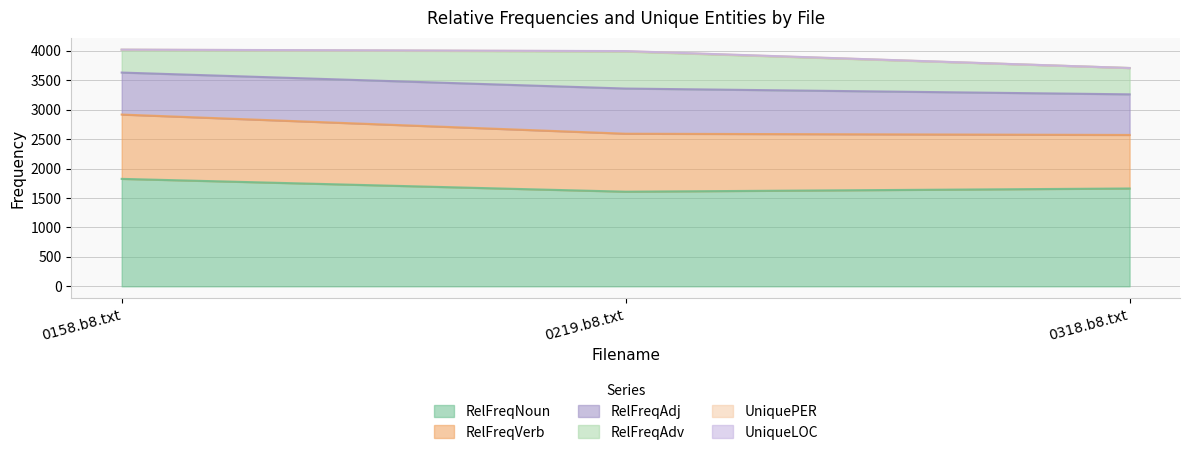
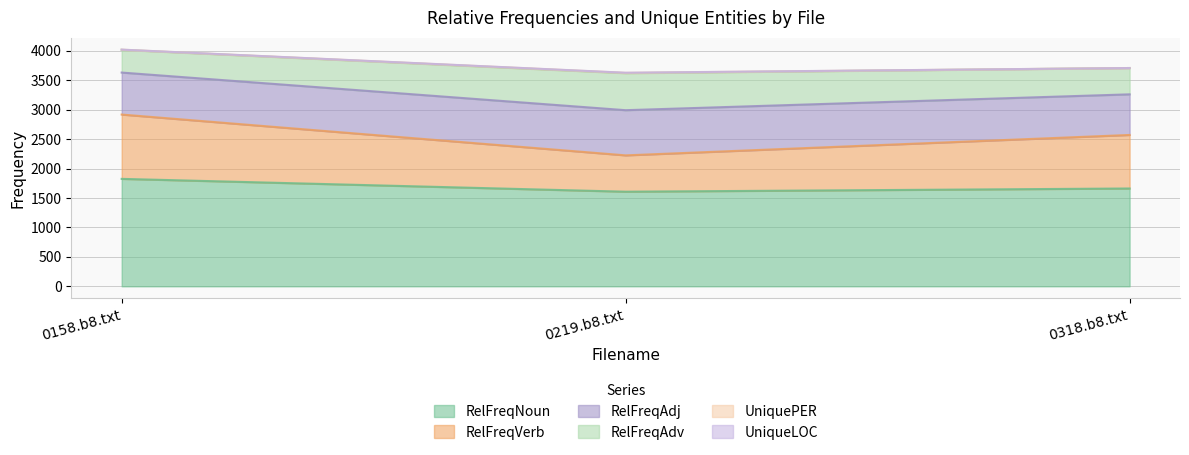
  {
    "RelFreqVerb": {
      "0158.b8.txt": 1100,
-     "0219.b8.txt": 1000,
+     "0219.b8.txt": 600,
      "0318.b8.txt": 900
    }
  }
